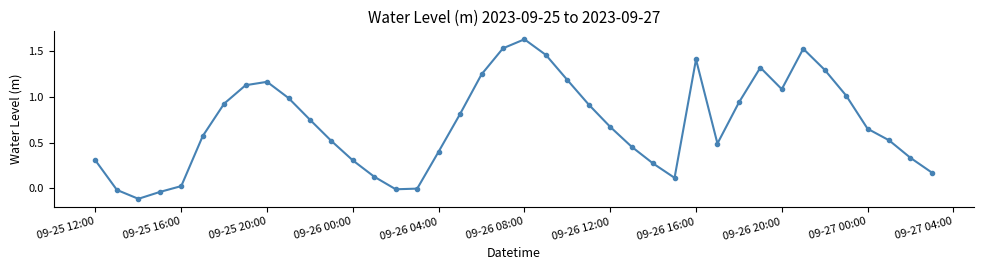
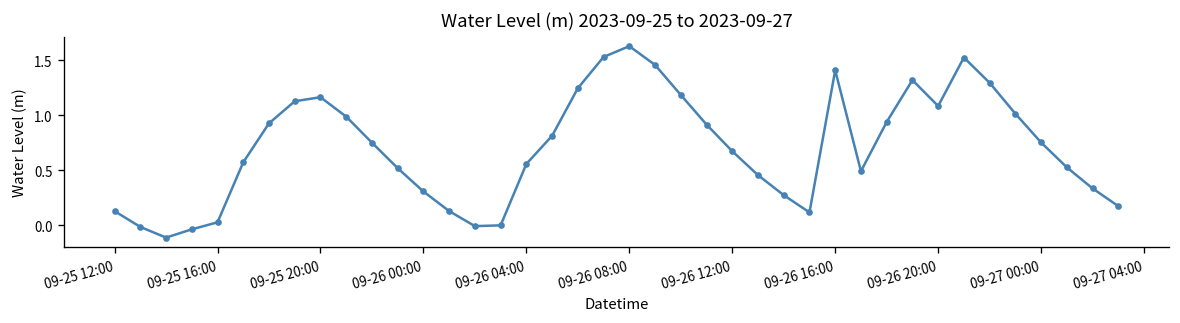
  {
-   "09-25 12:00": 0.3,
+   "09-25 12:00": 0.1,
    "09-25 16:00": 0.0,
    "09-25 20:00": 1.2,
    "09-26 00:00": 0.3,
-   "09-26 04:00": 0.4,
+   "09-26 04:00": 0.6,
    "09-26 08:00": 1.6,
    "09-26 12:00": 0.7,
    "09-26 16:00": 1.4,
    "09-26 20:00": 1.1,
-   "09-27 00:00": 0.7
+   "09-27 00:00": 0.8
  }
